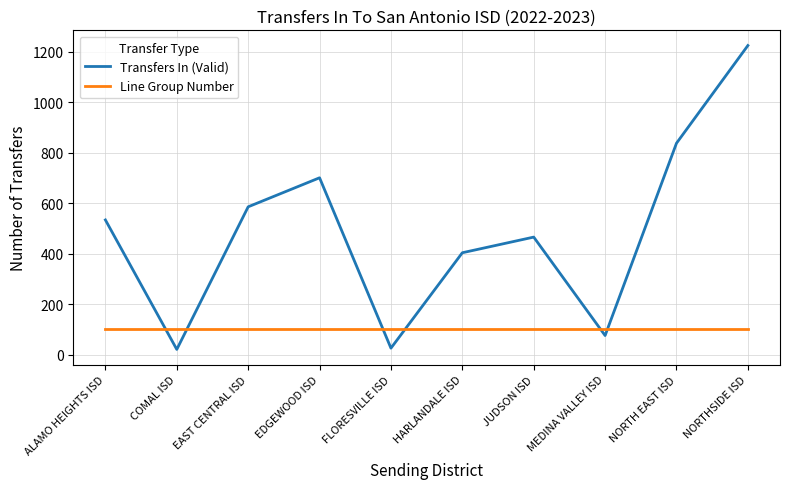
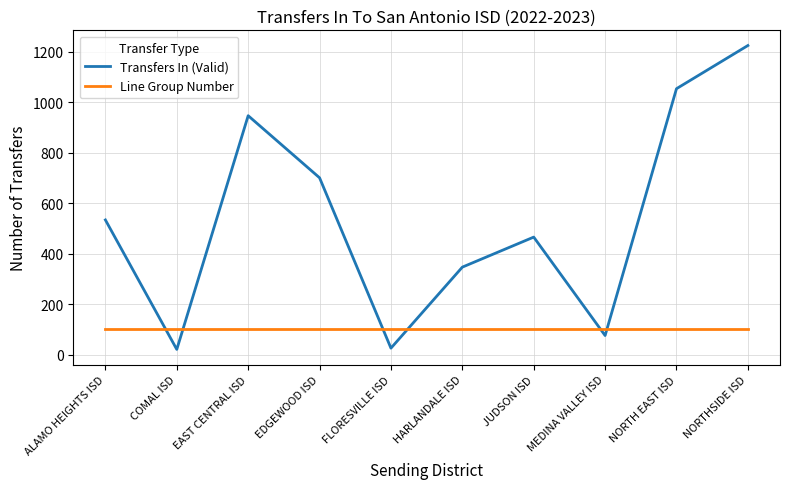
  {
    "Transfers In (Valid)": {
      "ALAMO HEIGHTS ISD": 530,
      "COMAL ISD": 20,
-     "EAST CENTRAL ISD": 590,
+     "EAST CENTRAL ISD": 950,
      "EDGEWOOD ISD": 700,
      "FLORESVILLE ISD": 30,
-     "HARLANDALE ISD": 400,
+     "HARLANDALE ISD": 350,
      "JUDSON ISD": 470,
      "MEDINA VALLEY ISD": 80,
-     "NORTH EAST ISD": 840,
+     "NORTH EAST ISD": 1050,
      "NORTHSIDE ISD": 1230
    },
    "Line Group Number": {
      "ALAMO HEIGHTS ISD": 100,
      "COMAL ISD": 100,
      "EAST CENTRAL ISD": 100,
      "EDGEWOOD ISD": 100,
      "FLORESVILLE ISD": 100,
      "HARLANDALE ISD": 100,
      "JUDSON ISD": 100,
      "MEDINA VALLEY ISD": 100,
      "NORTH EAST ISD": 100,
      "NORTHSIDE ISD": 100
    }
  }
